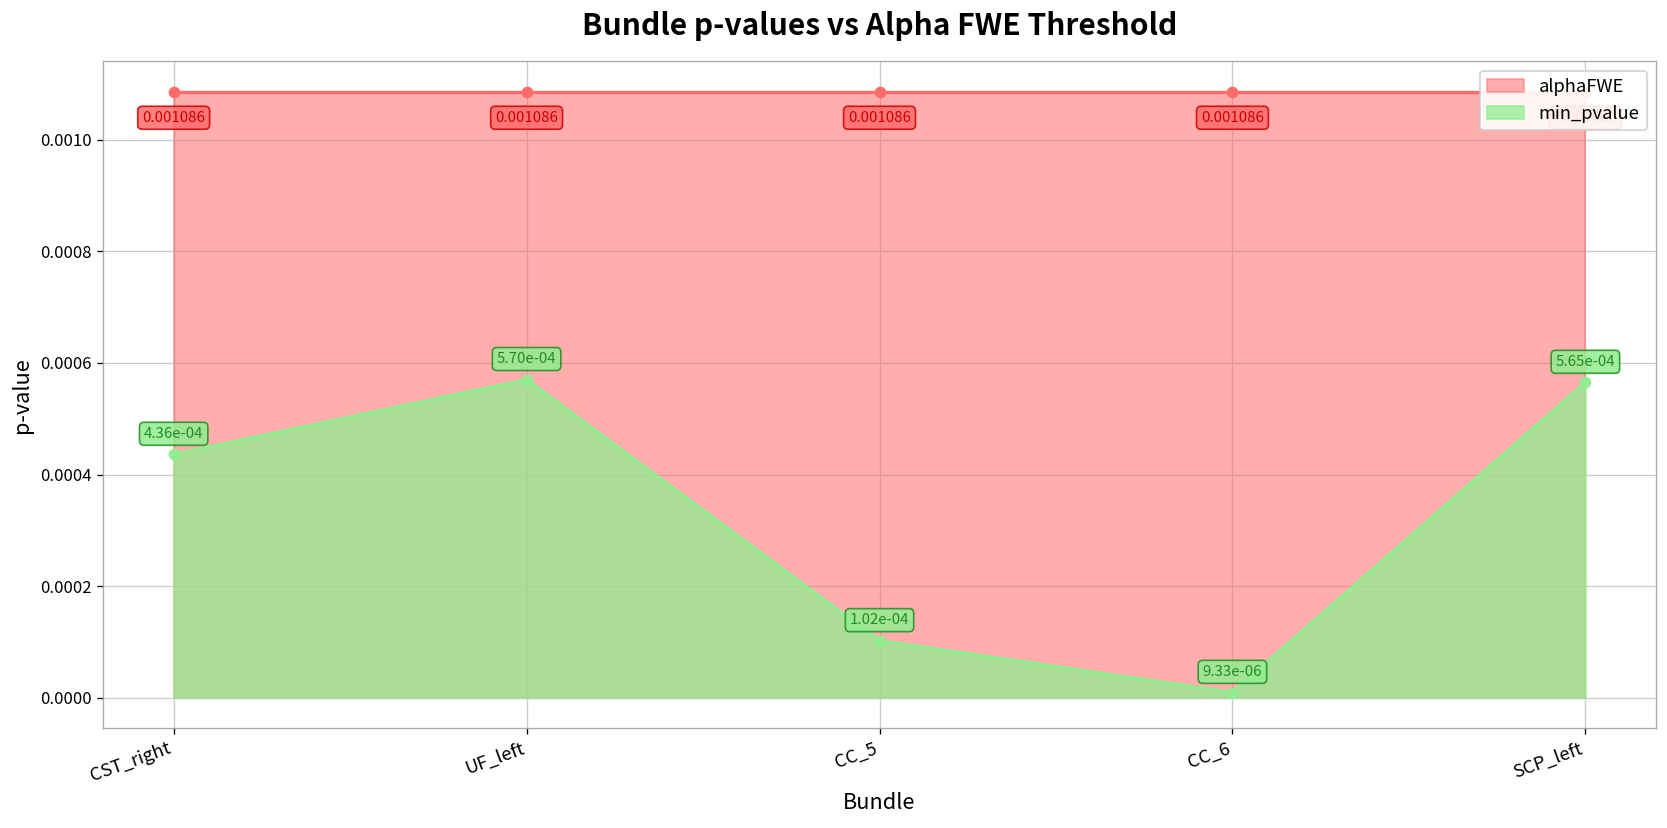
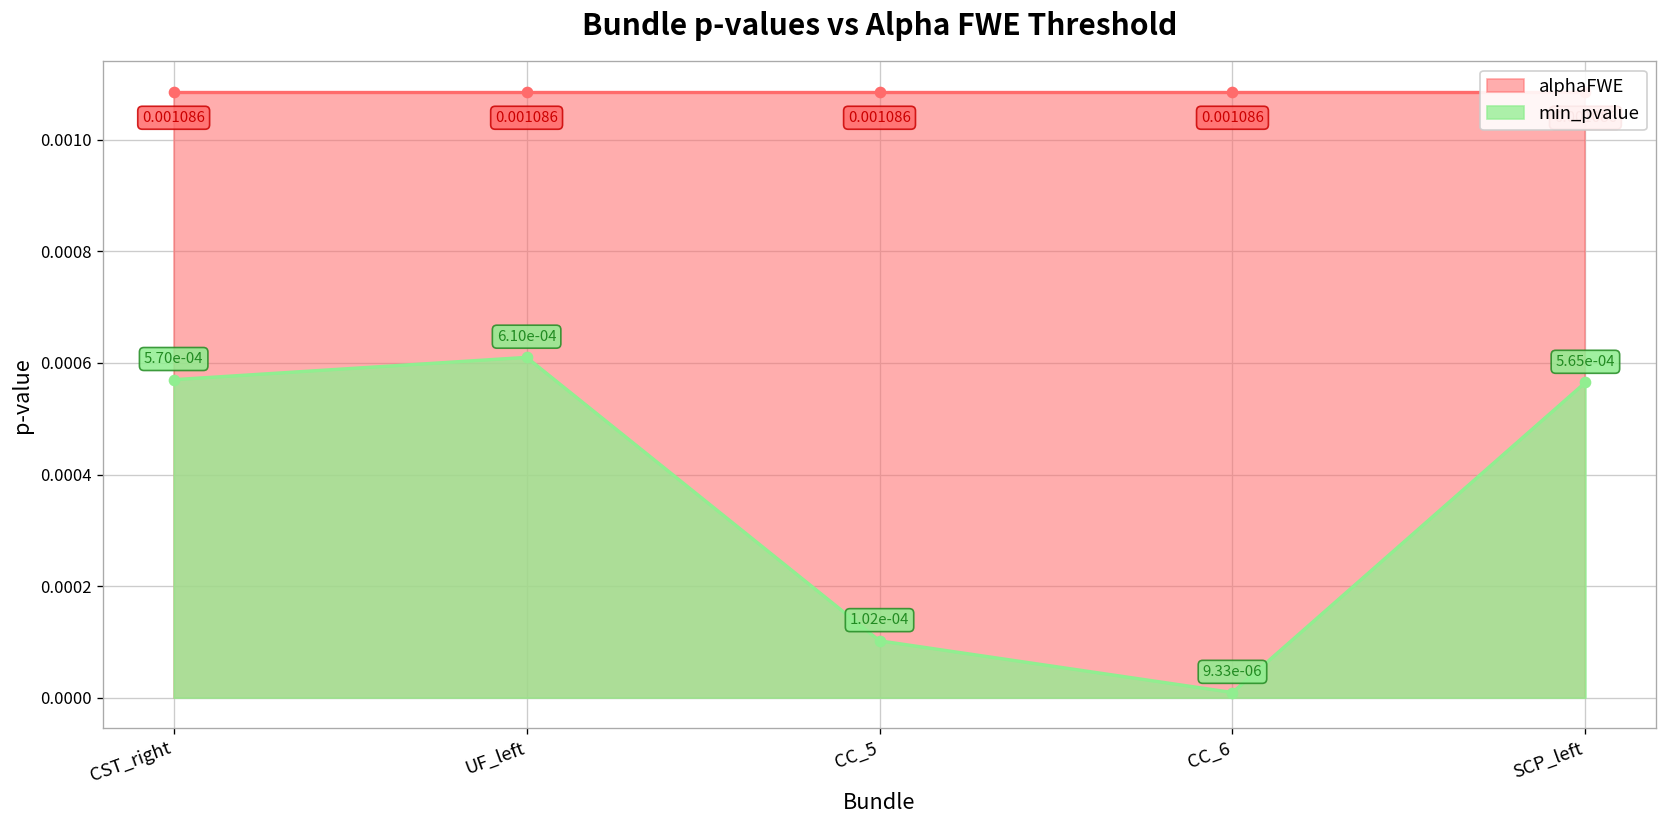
  {
    "min_pvalue": {
-     "CST_right": "4.36e-04",
-     "UF_left": "5.70e-04"
+     "CST_right": "5.70e-04",
+     "UF_left": "6.10e-04"
    }
  }
